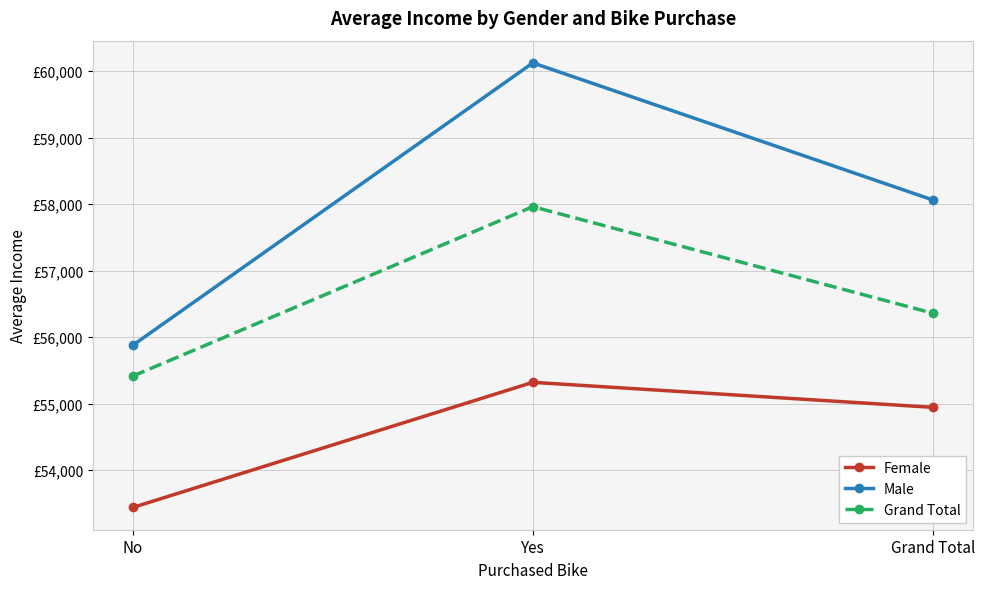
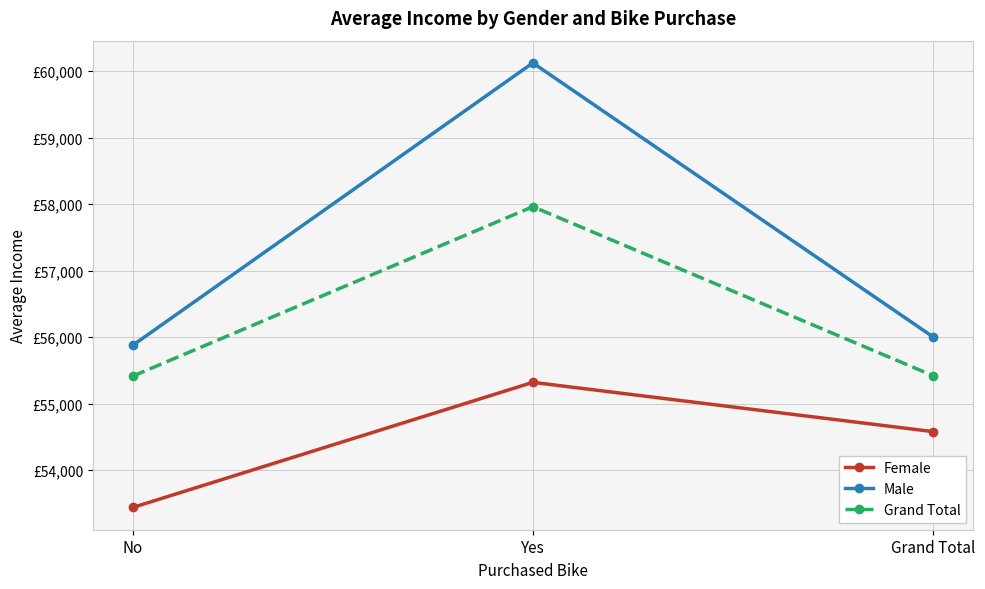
  {
    "Female": {
      "No": "£53,400",
      "Yes": "£55,300",
-     "Grand Total": "£54,900"
+     "Grand Total": "£54,600"
    },
    "Male": {
      "No": "£55,900",
      "Yes": "£60,100",
-     "Grand Total": "£58,100"
+     "Grand Total": "£56,000"
    },
    "Grand Total": {
      "No": "£55,400",
      "Yes": "£58,000",
-     "Grand Total": "£56,400"
+     "Grand Total": "£55,400"
    }
  }
